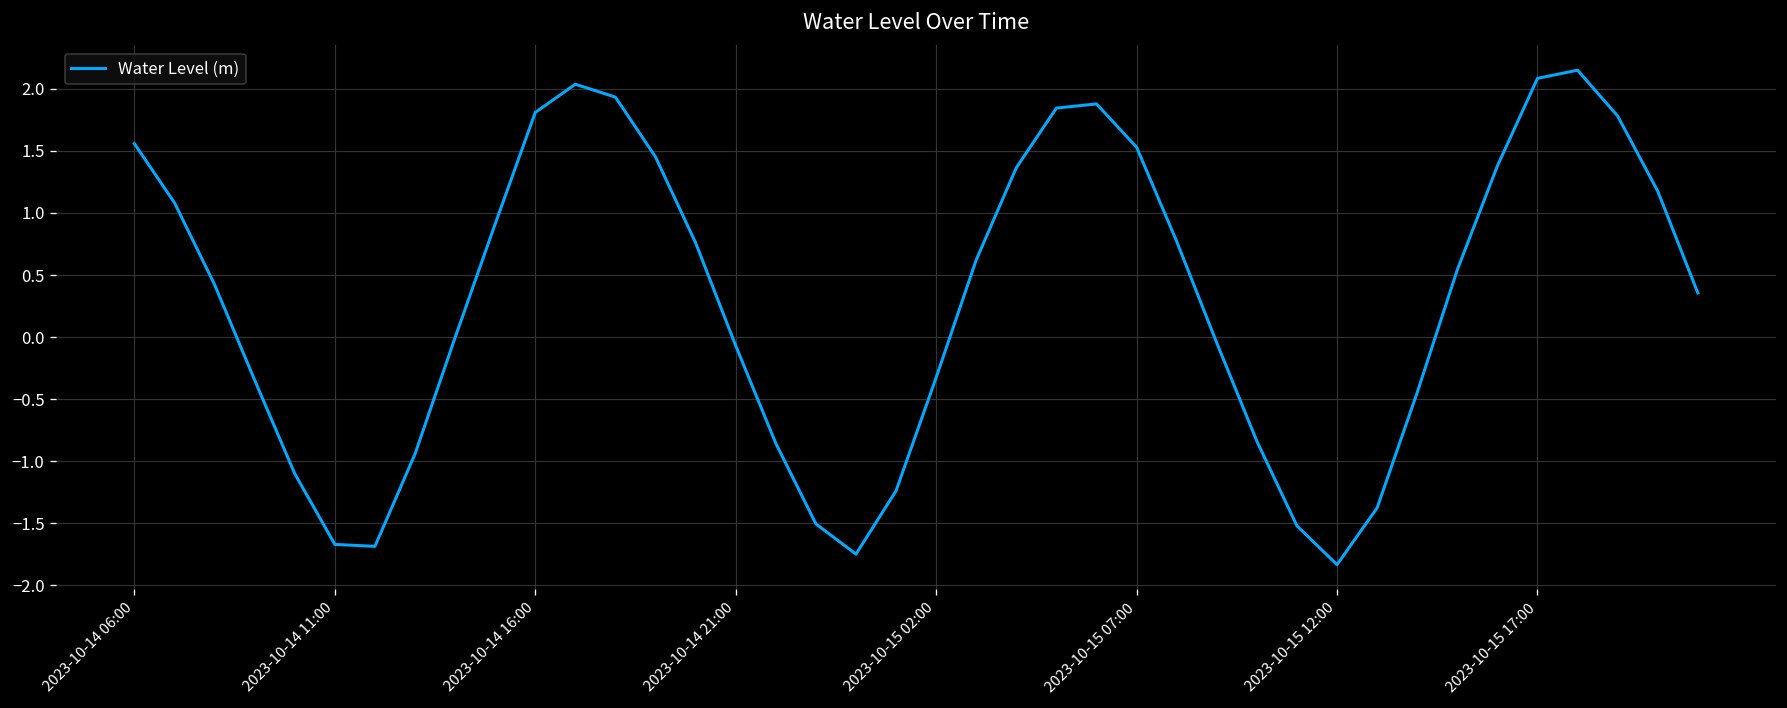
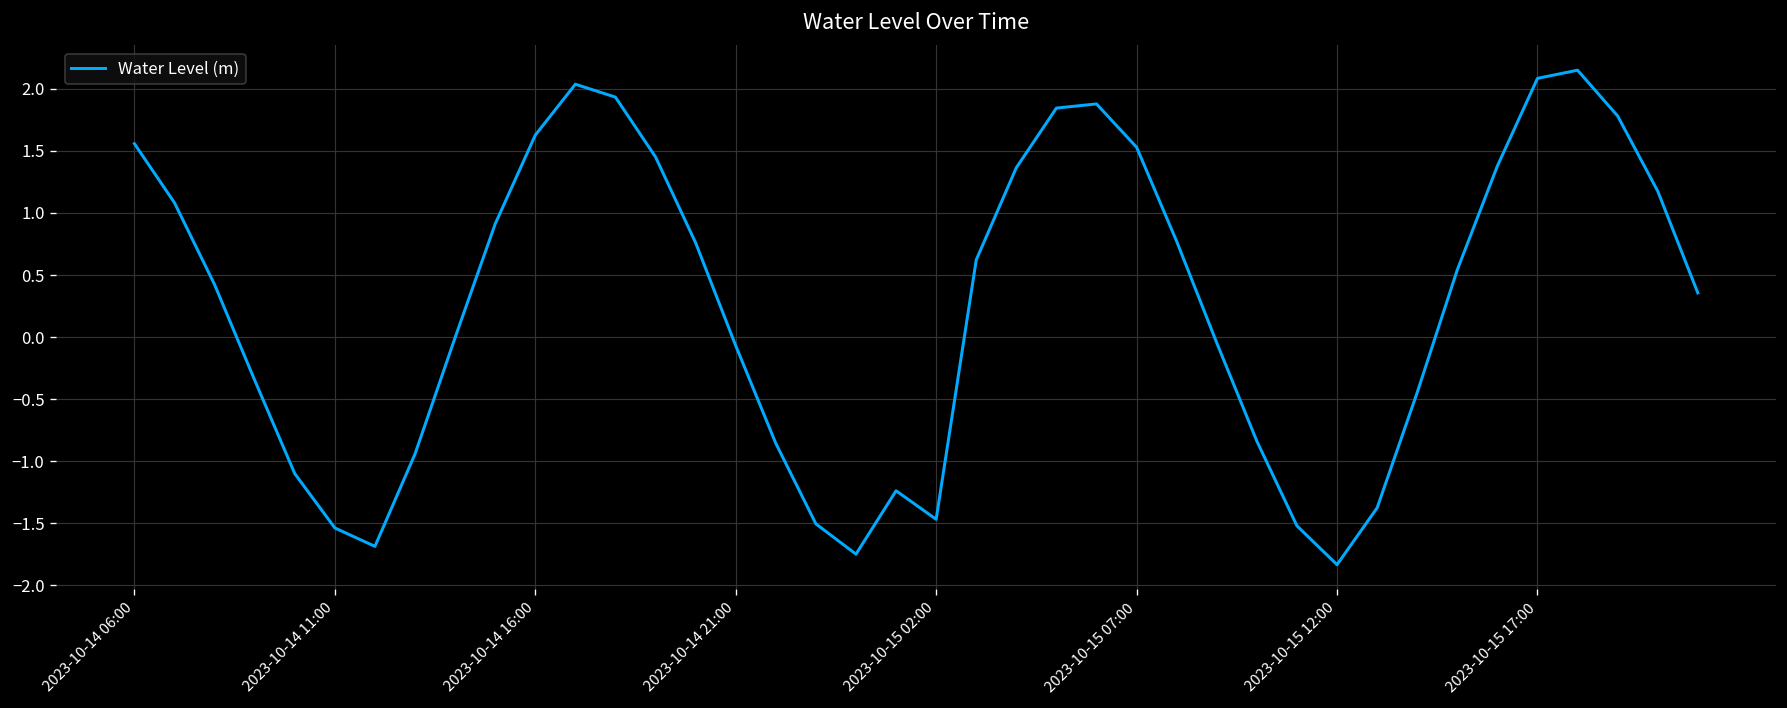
  {
    "2023-10-14 06:00": 1.56,
-   "2023-10-14 11:00": -1.67,
-   "2023-10-14 16:00": 1.81,
+   "2023-10-14 11:00": -1.54,
+   "2023-10-14 16:00": 1.63,
    "2023-10-14 21:00": -0.07,
-   "2023-10-15 02:00": -0.33,
+   "2023-10-15 02:00": -1.47,
    "2023-10-15 07:00": 1.53,
    "2023-10-15 12:00": -1.83,
    "2023-10-15 17:00": 2.08
  }
